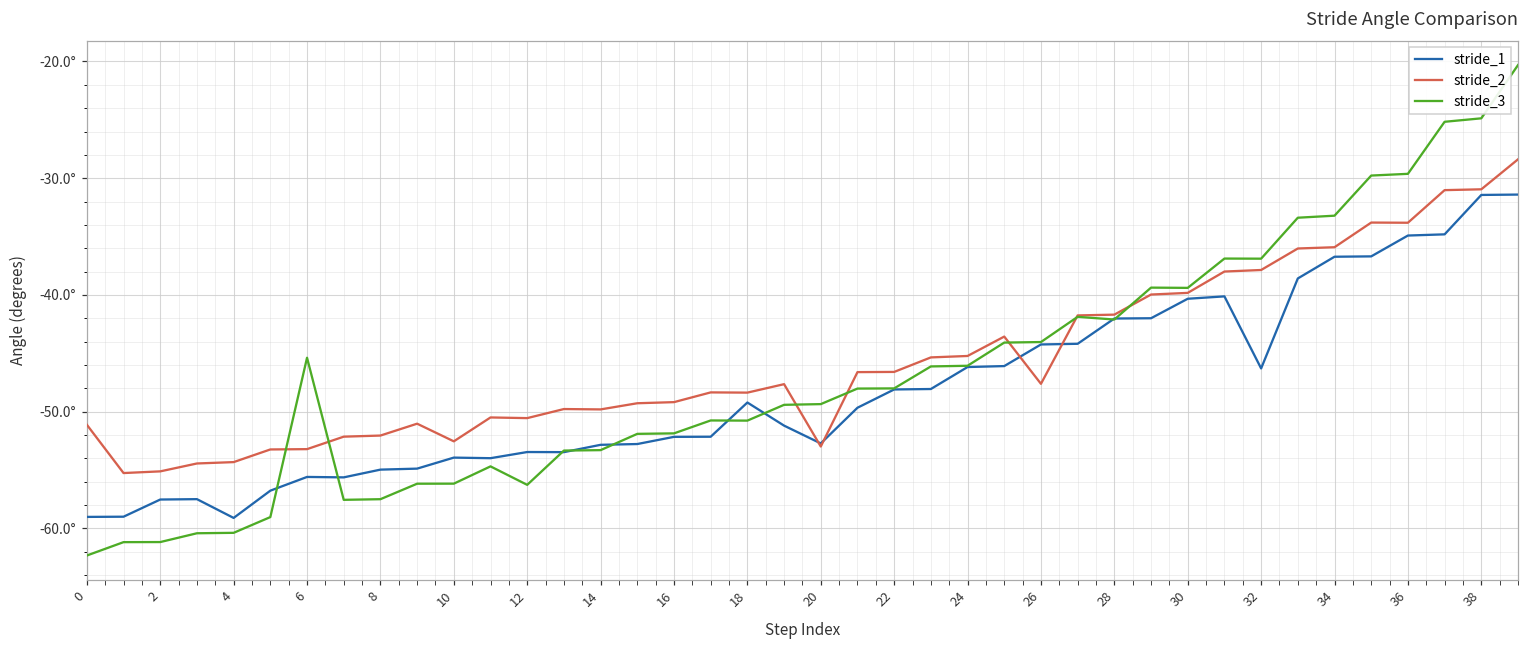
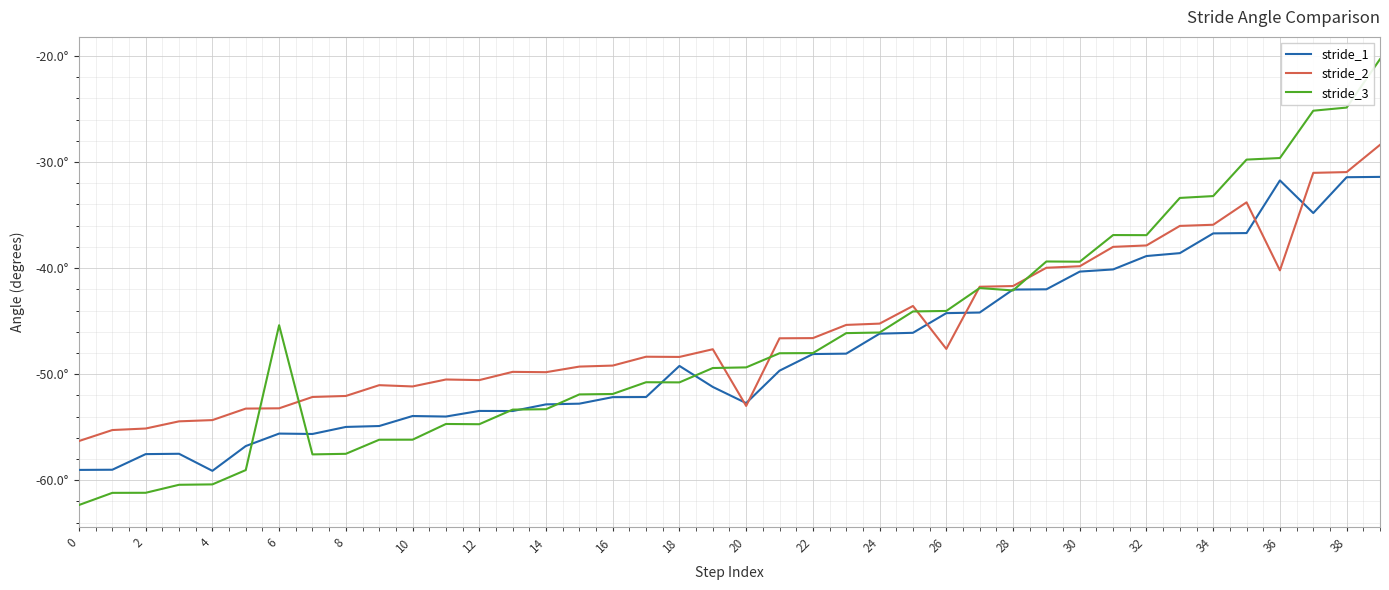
  {
    "stride_1": {
      "0": "-59.0°",
      "2": "-57.5°",
      "4": "-59.1°",
      "6": "-55.6°",
      "8": "-55.0°",
      "10": "-53.9°",
      "12": "-53.5°",
      "14": "-52.8°",
      "16": "-52.2°",
      "18": "-49.2°",
      "20": "-52.7°",
      "30": "-40.3°",
-     "32": "-46.3°",
+     "32": "-38.9°",
      "34": "-36.7°",
-     "36": "-34.9°",
+     "36": "-31.7°",
      "38": "-31.4°"
    },
    "stride_2": {
-     "0": "-51.1°",
+     "0": "-56.3°",
      "2": "-55.1°",
      "4": "-54.3°",
      "6": "-53.2°",
      "8": "-52.1°",
-     "10": "-52.5°",
+     "10": "-51.2°",
      "12": "-50.6°",
      "14": "-49.8°",
      "16": "-49.2°",
      "18": "-48.4°",
      "20": "-53.0°",
      "22": "-46.6°",
      "24": "-45.2°",
      "26": "-47.6°",
      "28": "-41.7°",
      "30": "-39.8°",
      "32": "-37.9°",
      "34": "-35.9°",
-     "36": "-33.8°",
+     "36": "-40.2°",
      "38": "-31.0°"
    },
    "stride_3": {
      "0": "-62.3°",
      "2": "-61.2°",
      "4": "-60.4°",
      "6": "-45.4°",
      "8": "-57.5°",
      "10": "-56.2°",
-     "12": "-56.3°",
+     "12": "-54.7°",
      "14": "-53.3°",
      "16": "-51.9°",
      "18": "-50.8°",
      "20": "-49.4°",
      "30": "-39.4°",
      "32": "-36.9°",
      "34": "-33.2°",
      "36": "-29.6°",
      "38": "-24.9°"
    }
  }
